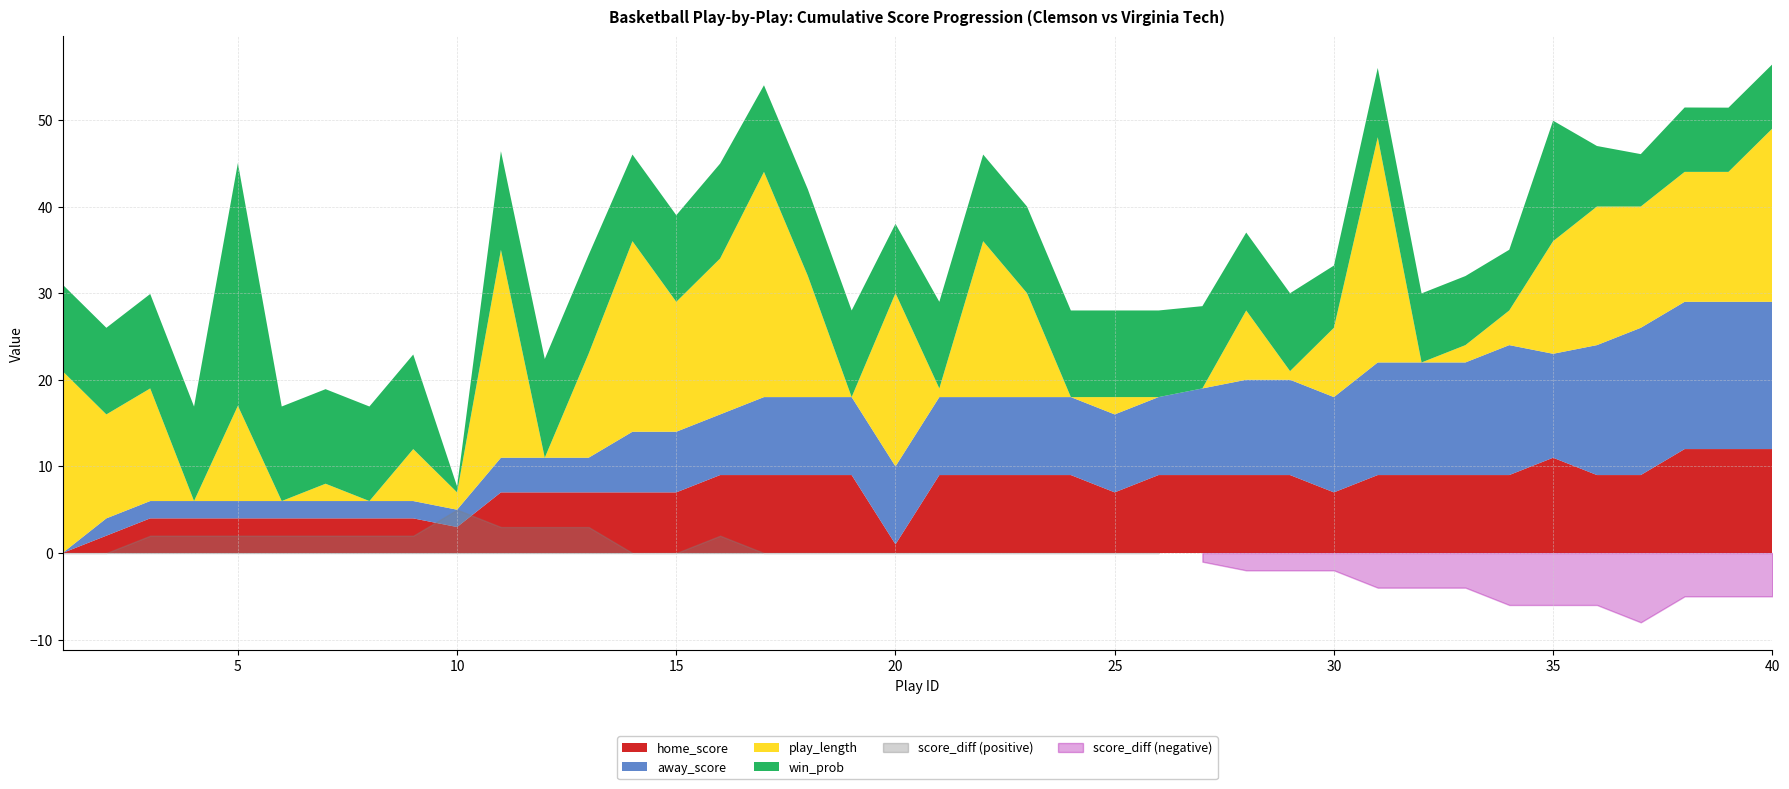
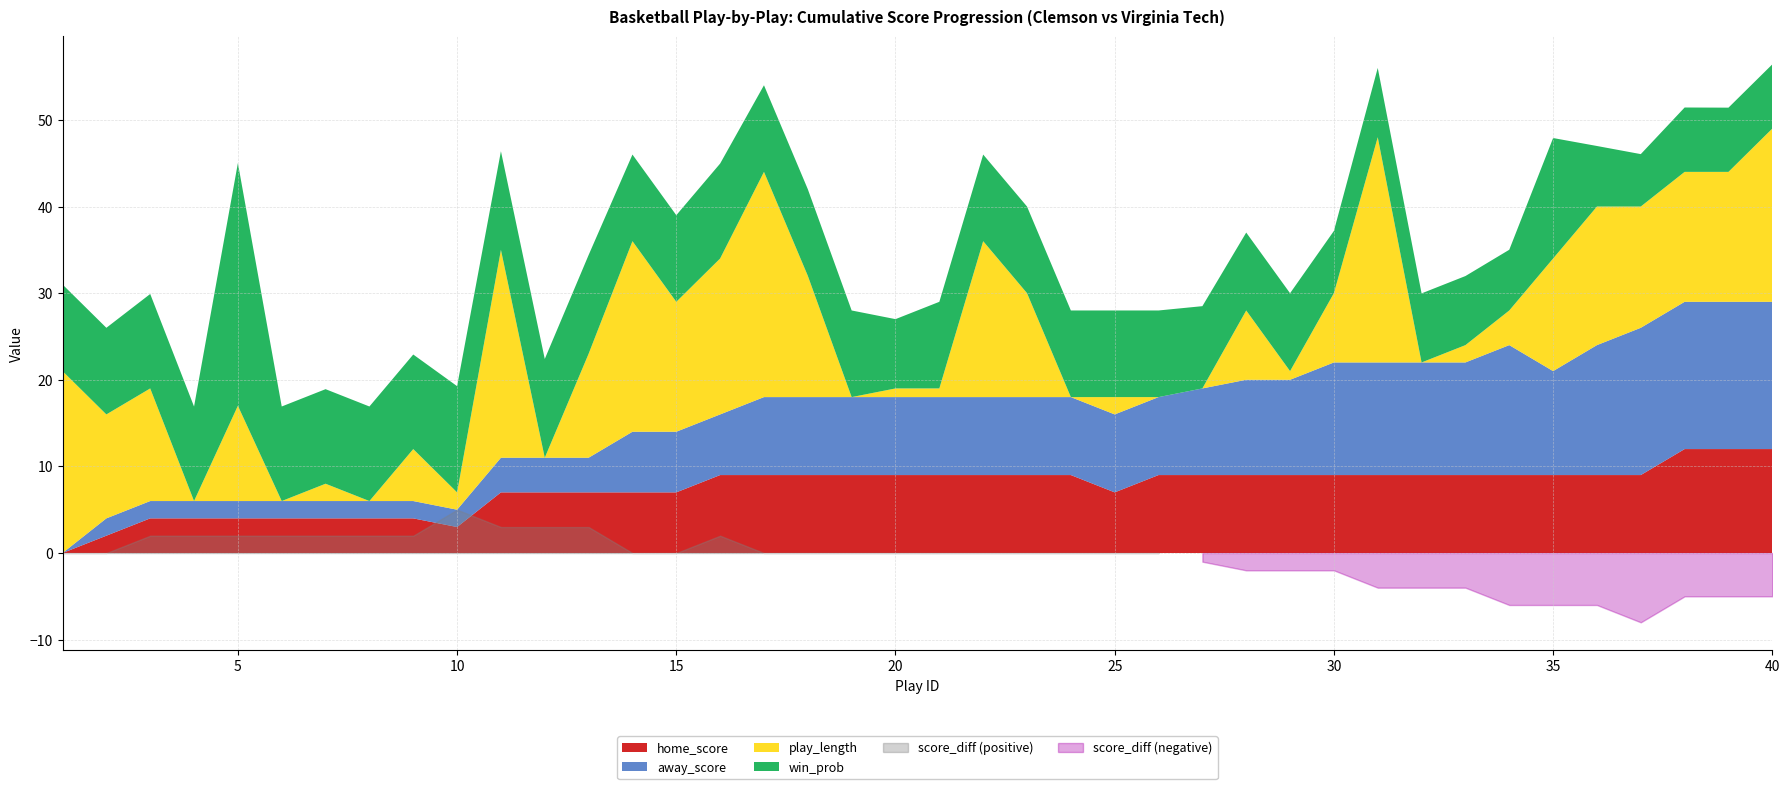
  {
    "home_score": {
      "5": 4,
      "10": 3,
      "15": 7,
-     "20": 1,
+     "20": 9,
      "25": 7,
-     "30": 7,
-     "35": 11,
+     "30": 9,
+     "35": 9,
      "40": 12
    },
    "away_score": {
-     "30": 11
+     "30": 13
    },
    "play_length": {
      "5": 11,
      "10": 2,
      "15": 15,
-     "20": 20,
+     "20": 1,
      "25": 2,
      "30": 8,
      "35": 13,
      "40": 20
    },
    "win_prob": {
      "5": 28,
-     "10": 1,
+     "10": 12,
      "15": 10,
      "20": 8,
      "25": 10,
      "30": 7,
      "35": 14,
      "40": 7
    },
    "score_diff (positive)": {
      "5": 2,
      "15": 0,
      "20": 0,
      "25": 0
    }
  }
